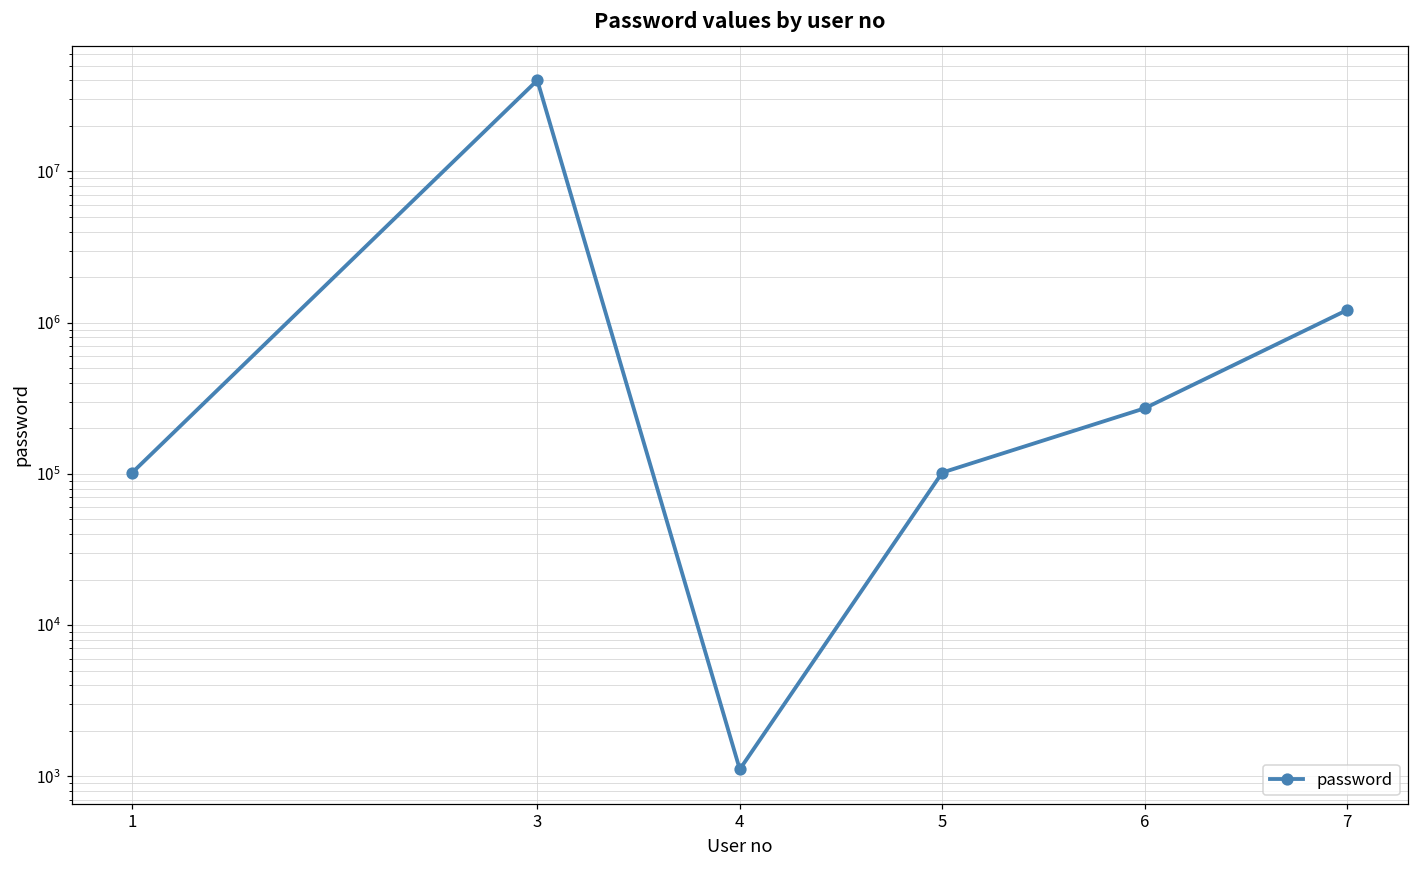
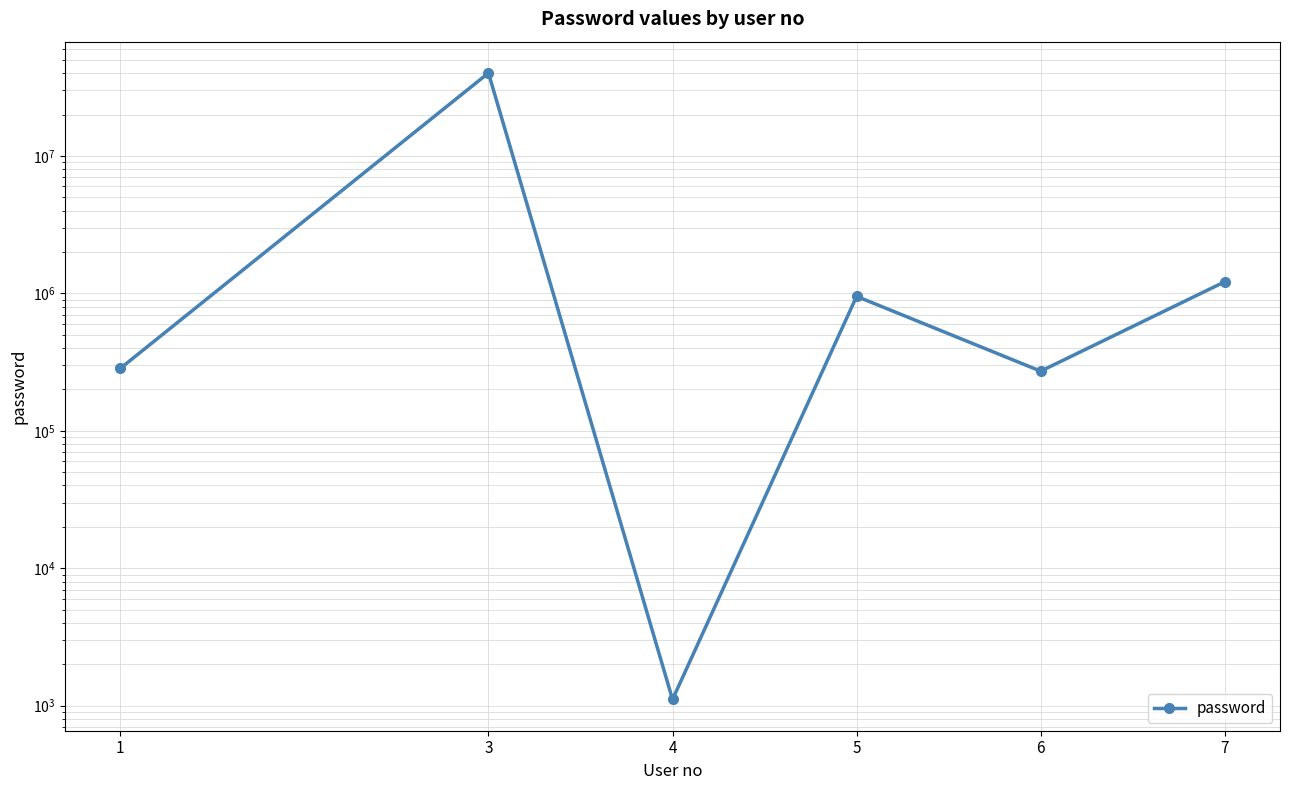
  {
-   "1": 100000,
+   "1": 280000,
    "3": 40000000,
    "4": 1100,
-   "5": 100000,
+   "5": 1000000,
    "6": 270000,
    "7": 1200000
  }
